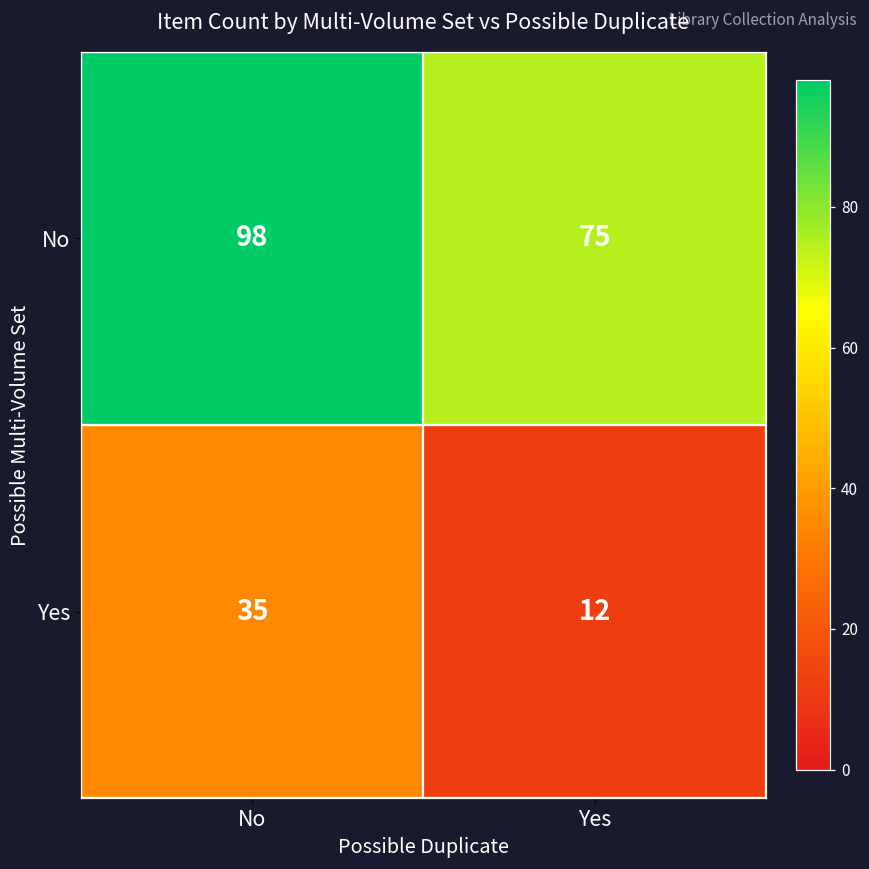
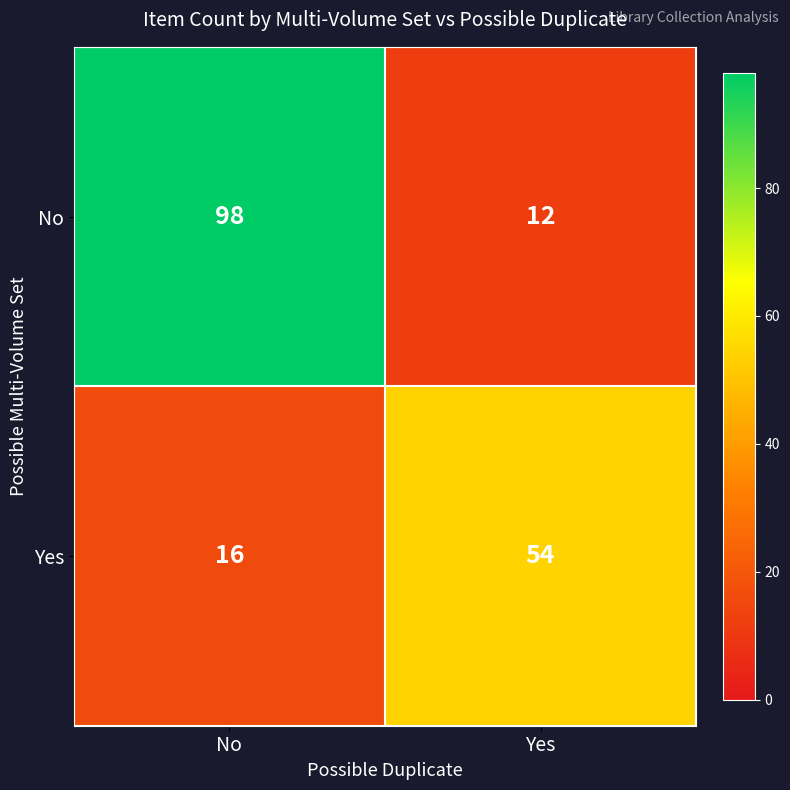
  {
    "No": {
      "No": 98,
-     "Yes": 75
+     "Yes": 12
    },
    "Yes": {
-     "No": 35,
-     "Yes": 12
+     "No": 16,
+     "Yes": 54
    }
  }
